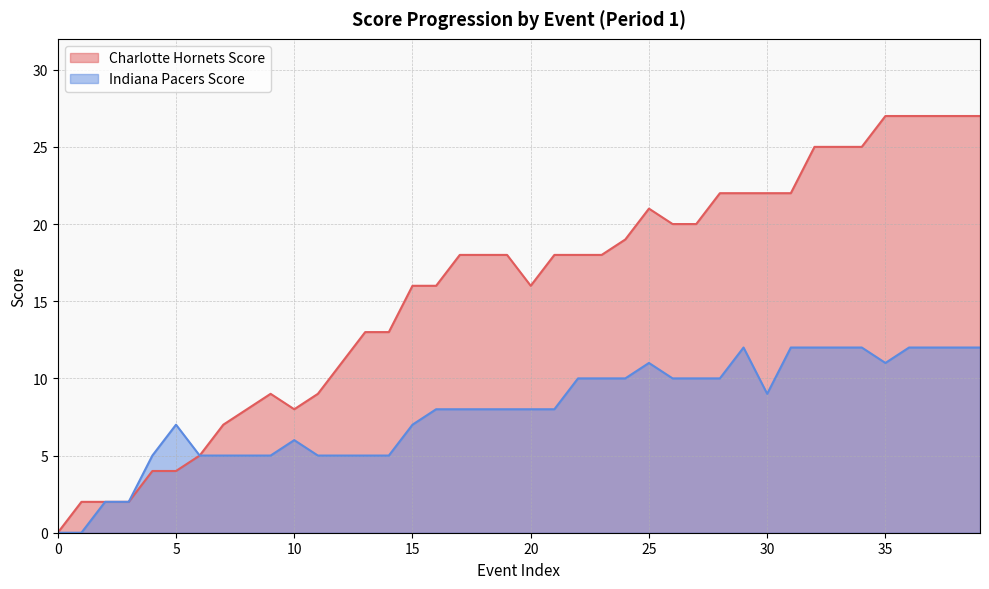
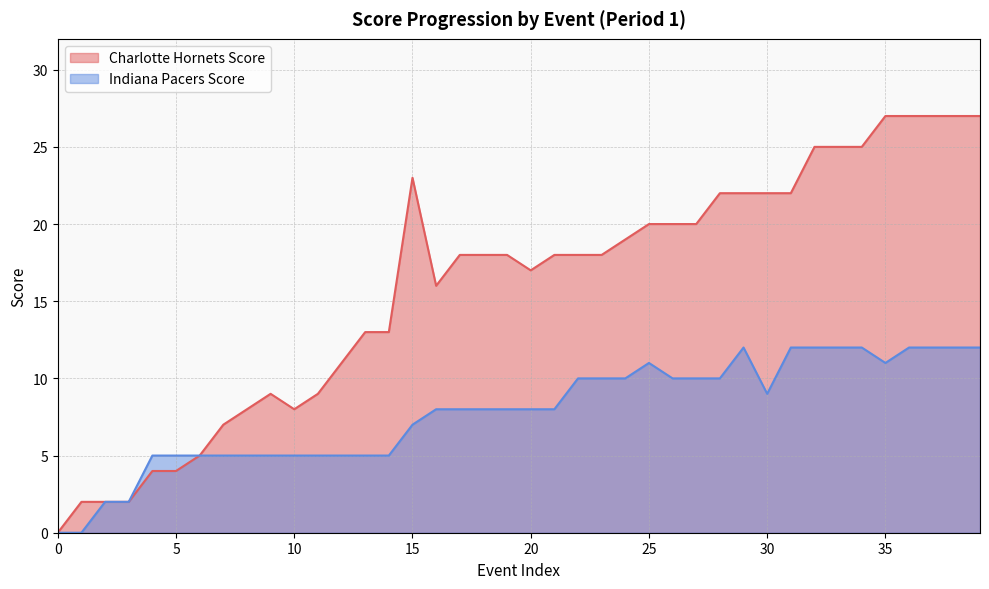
  {
    "Charlotte Hornets Score": {
      "5": 4,
      "10": 8,
-     "15": 16,
-     "20": 16,
-     "25": 21,
+     "15": 23,
+     "20": 17,
+     "25": 20,
      "30": 22,
      "35": 27
    },
    "Indiana Pacers Score": {
-     "5": 7,
-     "10": 6,
+     "5": 5,
+     "10": 5,
      "15": 7,
      "20": 8,
      "25": 11,
      "30": 9,
      "35": 11
    }
  }
